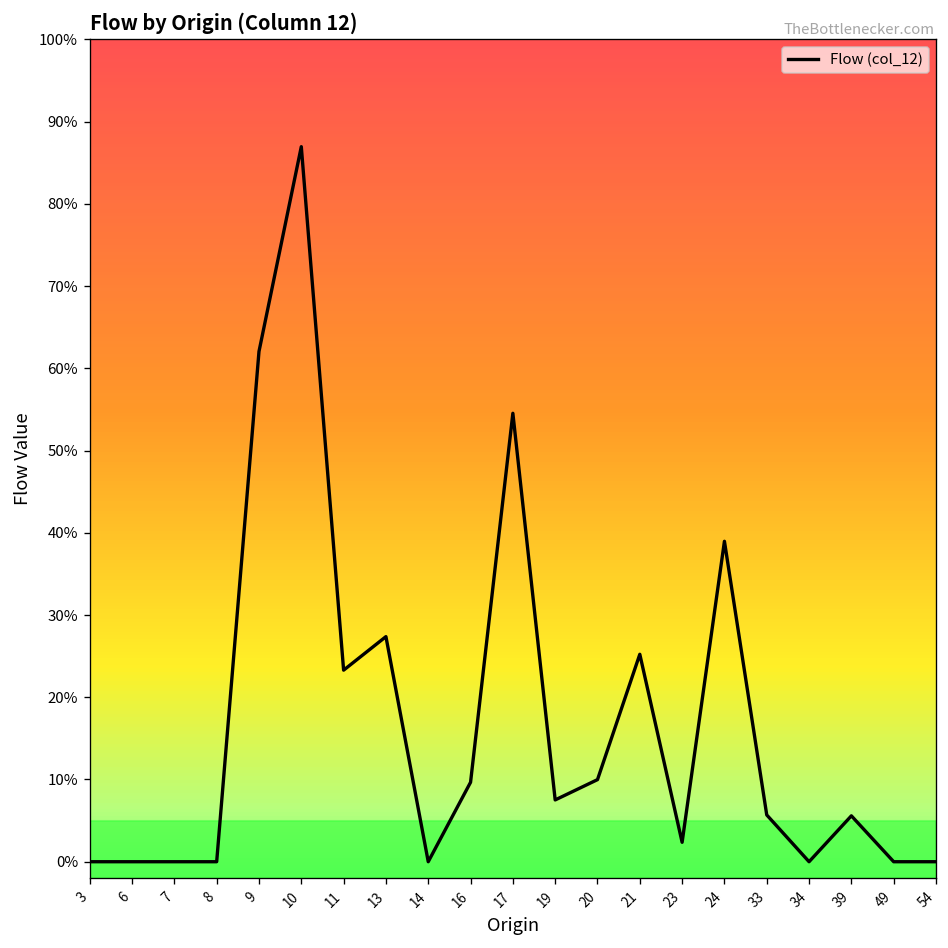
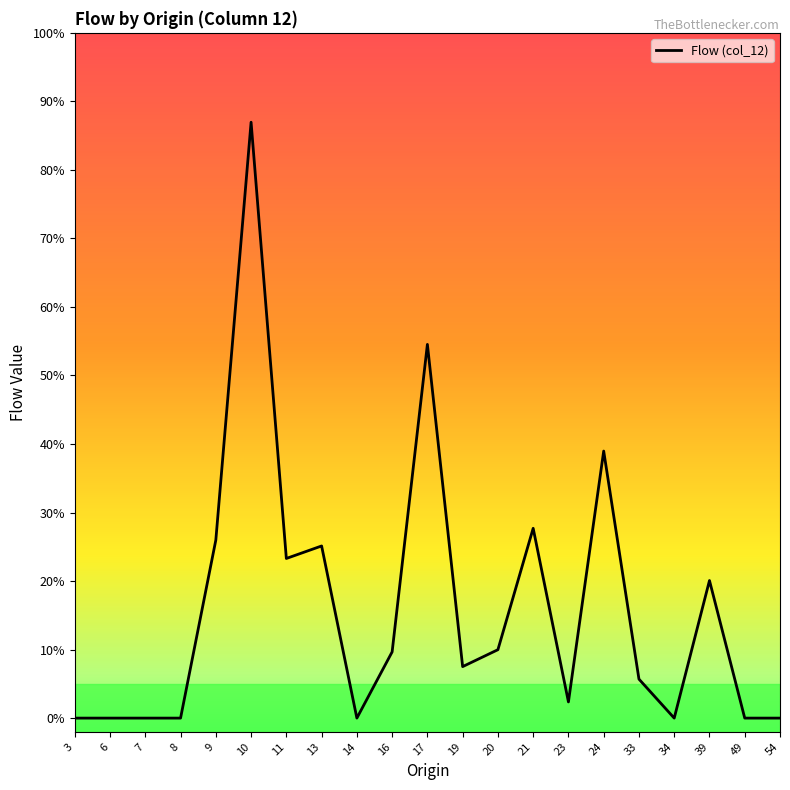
  {
-   "9": "62%",
+   "9": "26%",
    "10": "87%",
    "11": "23%",
-   "13": "27%",
+   "13": "25%",
    "16": "10%",
    "17": "55%",
    "19": "8%",
    "20": "10%",
-   "21": "25%",
+   "21": "28%",
    "24": "39%",
    "33": "6%",
-   "39": "6%"
+   "39": "20%"
  }
